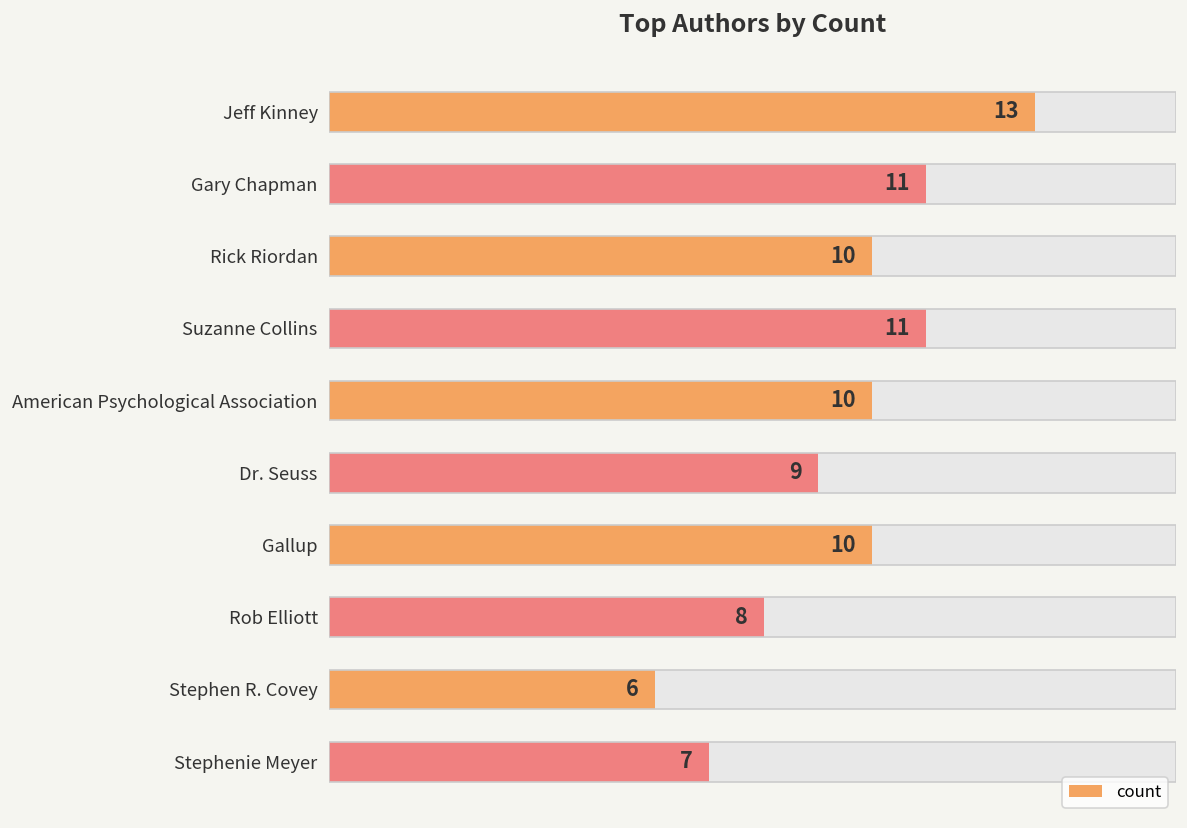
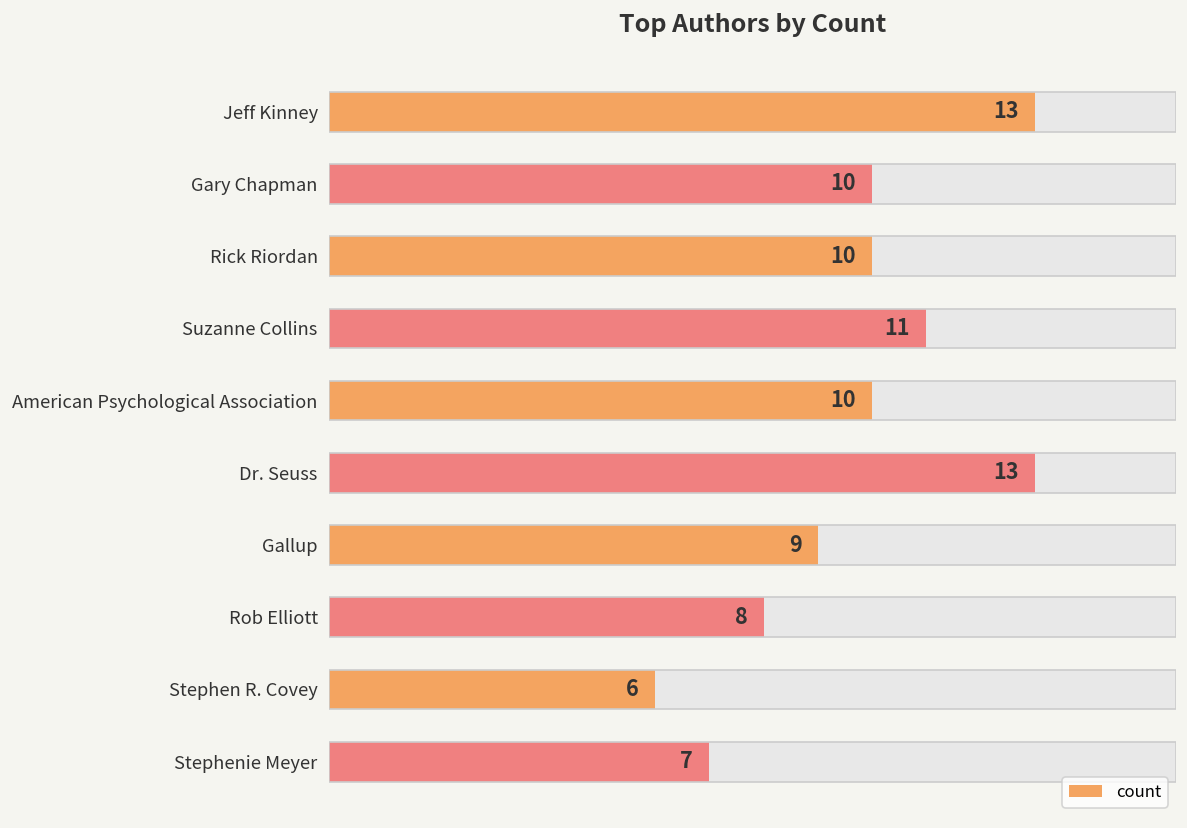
  {
    "count": {
-     "Gary Chapman": 11,
-     "Dr. Seuss": 9,
-     "Gallup": 10
+     "Gary Chapman": 10,
+     "Dr. Seuss": 13,
+     "Gallup": 9
    }
  }
